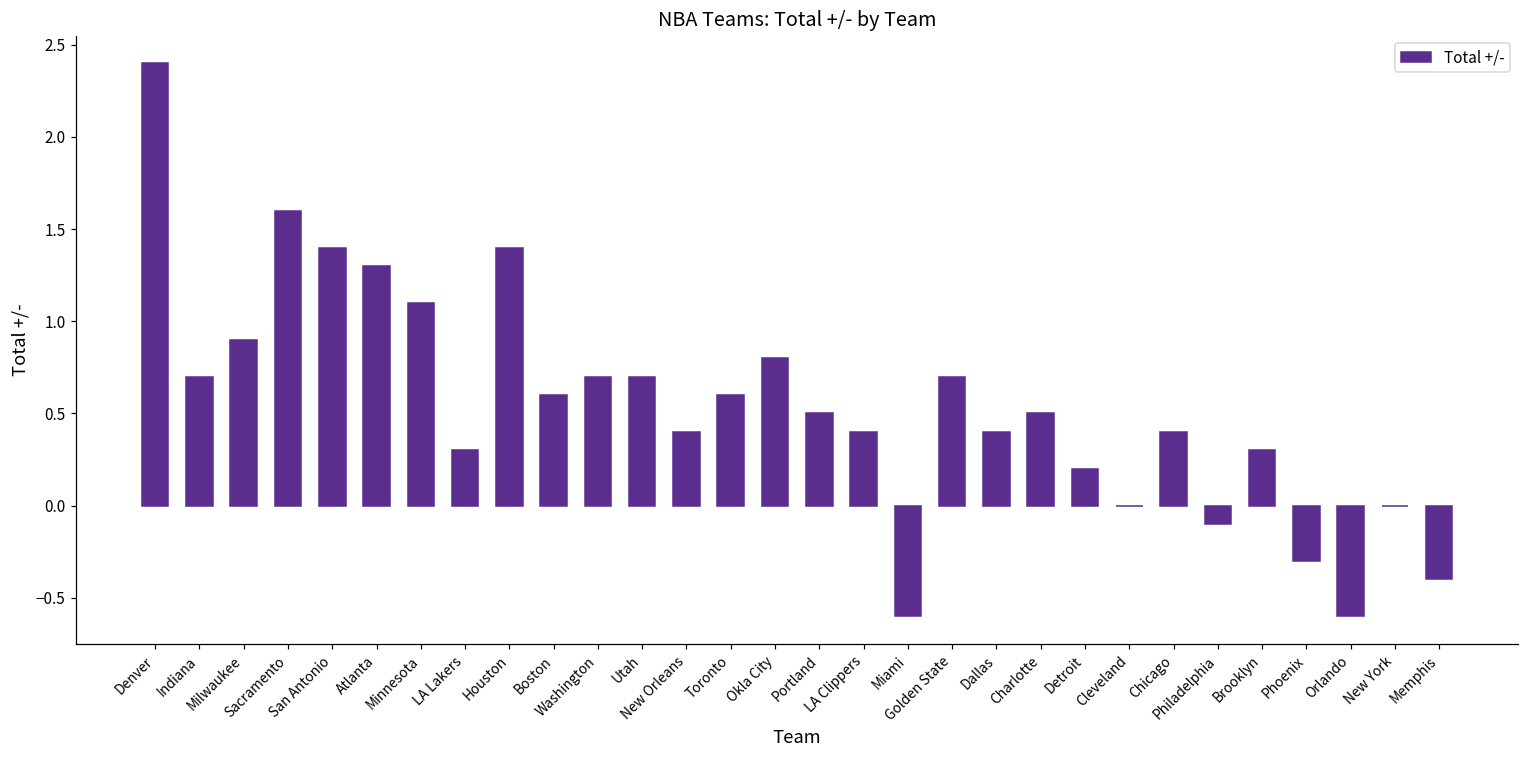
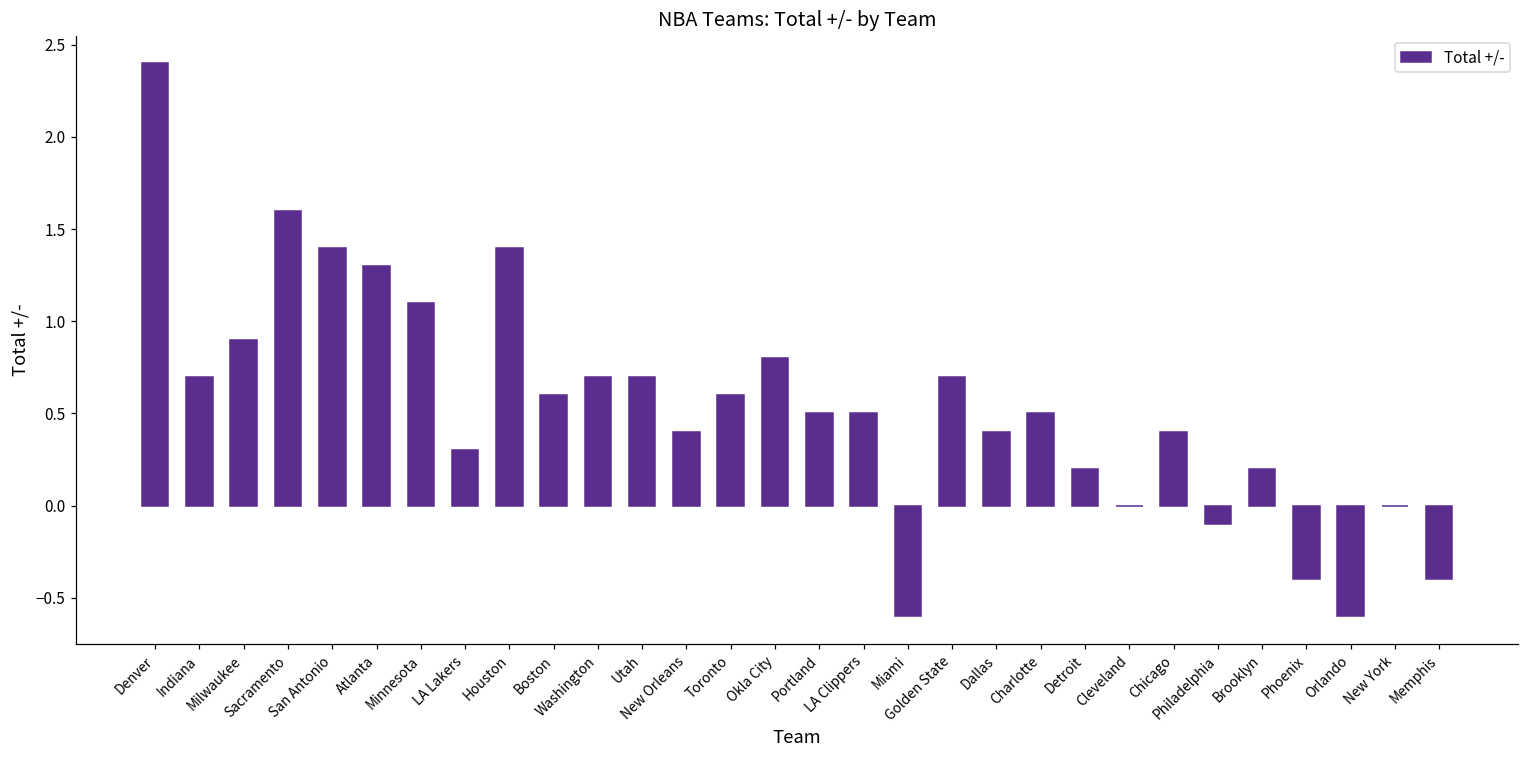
  {
    "Denver": 2.4,
    "Indiana": 0.7,
    "Milwaukee": 0.9,
    "Sacramento": 1.6,
    "San Antonio": 1.4,
    "Atlanta": 1.3,
    "Minnesota": 1.1,
    "LA Lakers": 0.3,
    "Houston": 1.4,
    "Boston": 0.6,
    "Washington": 0.7,
    "Utah": 0.7,
    "New Orleans": 0.4,
    "Toronto": 0.6,
    "Okla City": 0.8,
    "Portland": 0.5,
-   "LA Clippers": 0.4,
+   "LA Clippers": 0.5,
    "Miami": -0.6,
    "Golden State": 0.7,
    "Dallas": 0.4,
    "Charlotte": 0.5,
    "Detroit": 0.2,
    "Cleveland": 0.0,
    "Chicago": 0.4,
    "Philadelphia": -0.1,
-   "Brooklyn": 0.3,
-   "Phoenix": -0.3,
+   "Brooklyn": 0.2,
+   "Phoenix": -0.4,
    "Orlando": -0.6,
    "New York": 0.0,
    "Memphis": -0.4
  }
